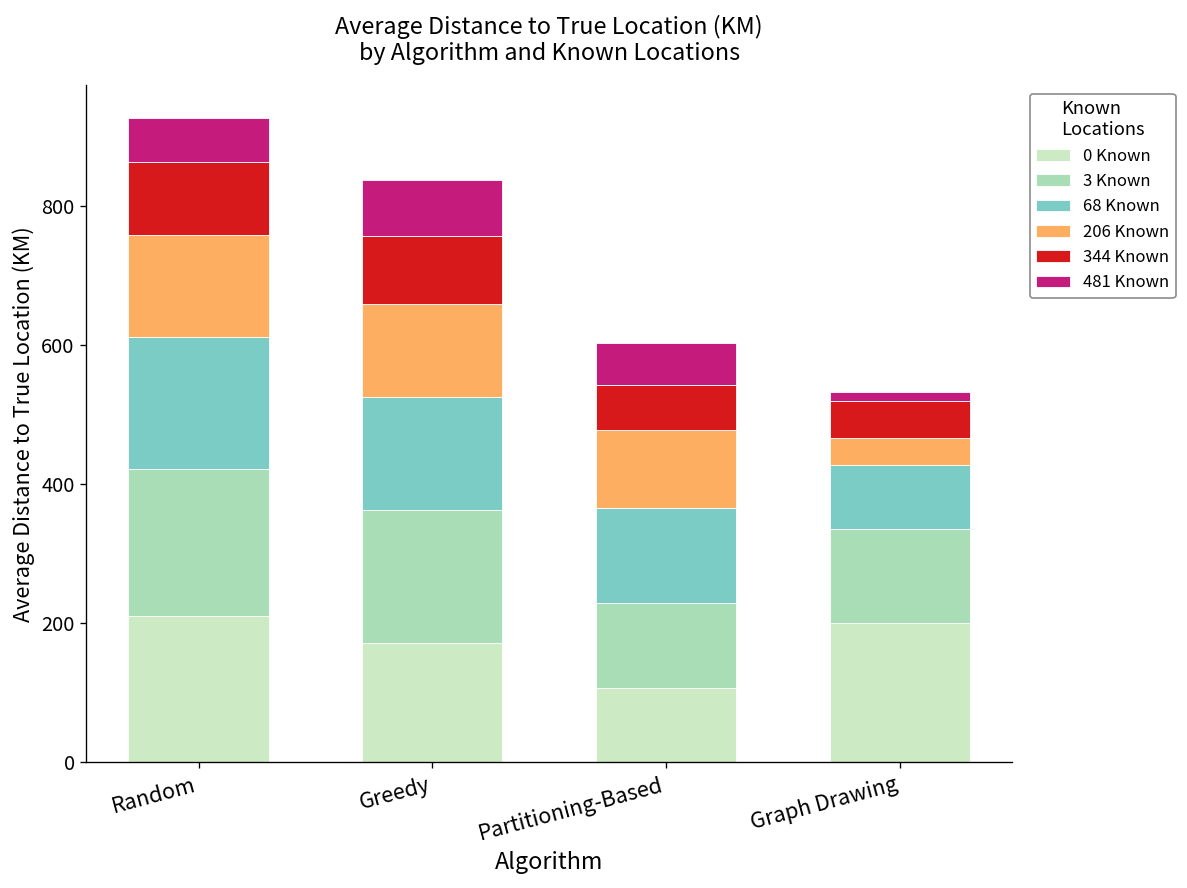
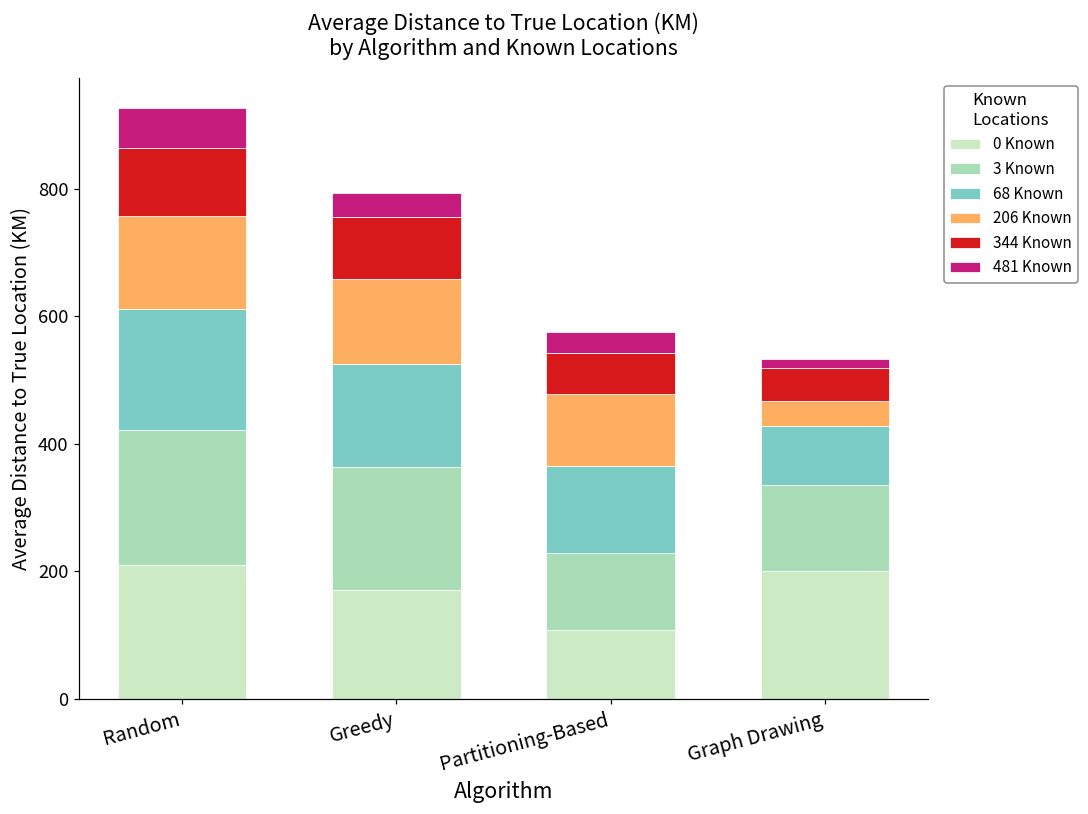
  {
    "206 Known": {
      "Random": 150,
      "Greedy": 130,
      "Partitioning-Based": 110,
      "Graph Drawing": 40
    },
    "344 Known": {
      "Random": 110,
      "Greedy": 100,
      "Partitioning-Based": 70,
      "Graph Drawing": 50
    },
    "481 Known": {
      "Random": 60,
-     "Greedy": 80,
-     "Partitioning-Based": 60,
+     "Greedy": 40,
+     "Partitioning-Based": 30,
      "Graph Drawing": 10
    }
  }
